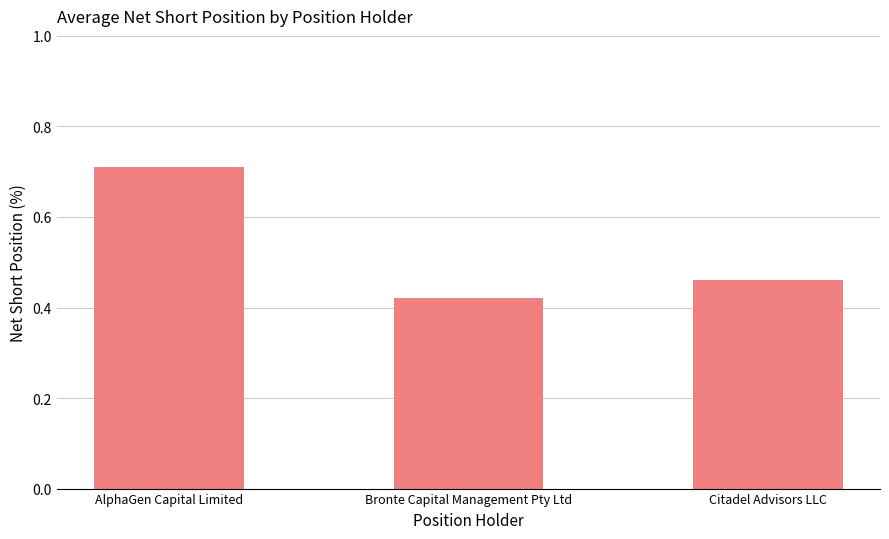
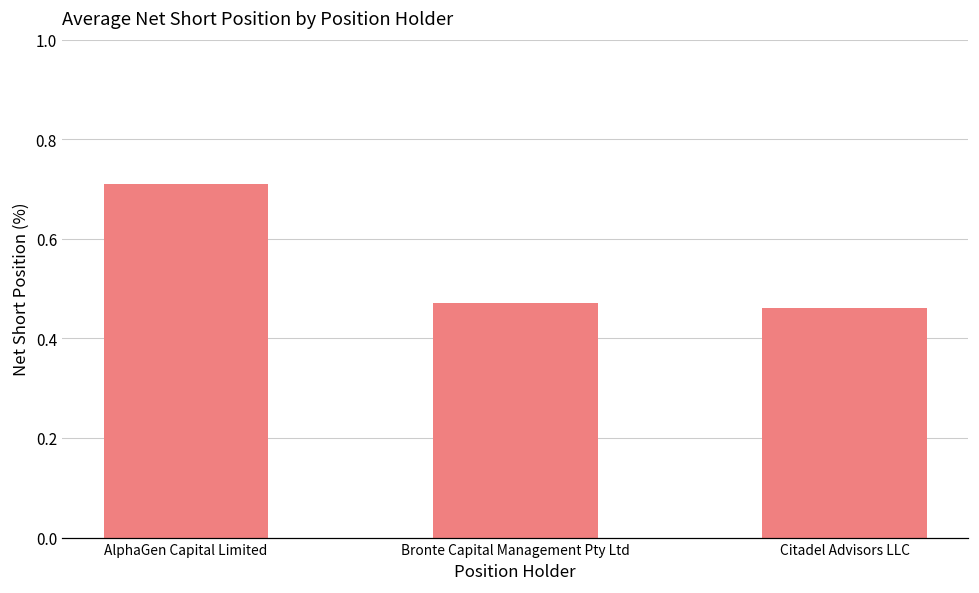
  {
    "AlphaGen Capital Limited": 0.71,
-   "Bronte Capital Management Pty Ltd": 0.42,
+   "Bronte Capital Management Pty Ltd": 0.47,
    "Citadel Advisors LLC": 0.46
  }
